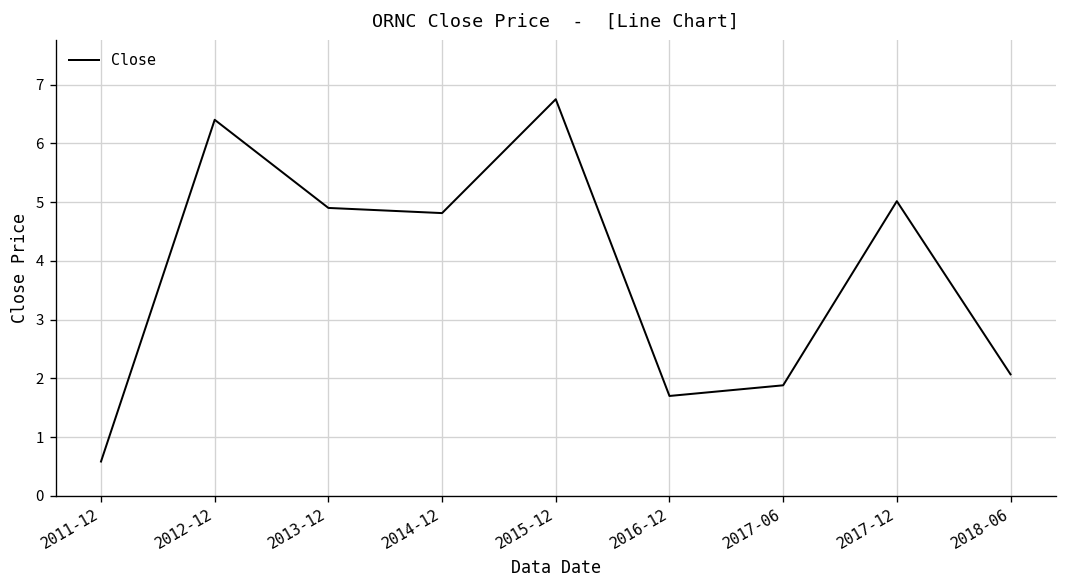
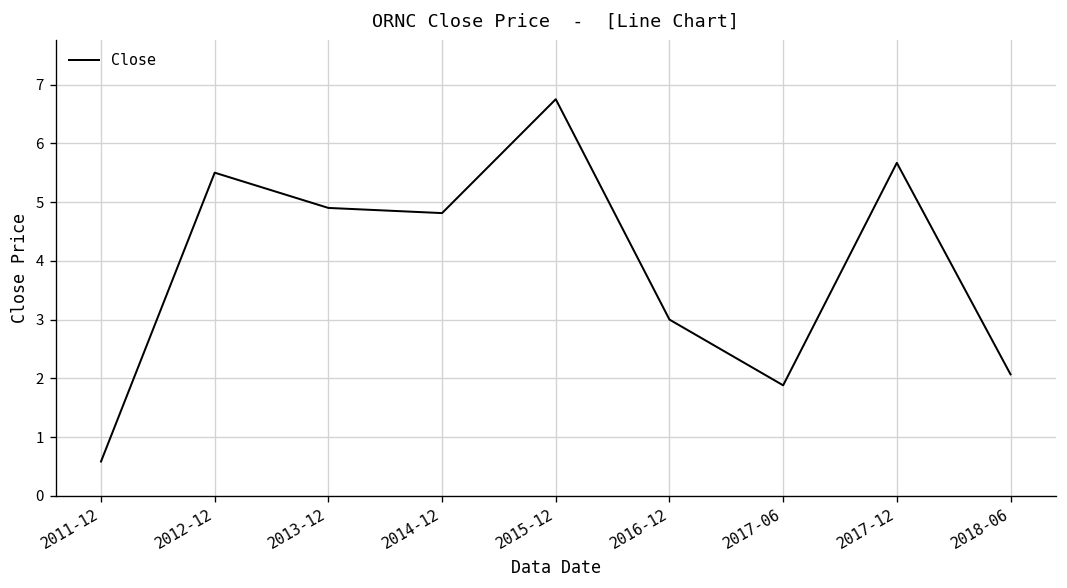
  {
    "2011-12": 0.6,
-   "2012-12": 6.4,
+   "2012-12": 5.5,
    "2013-12": 4.9,
    "2014-12": 4.8,
    "2015-12": 6.8,
-   "2016-12": 1.7,
+   "2016-12": 3.0,
    "2017-06": 1.9,
-   "2017-12": 5.0,
+   "2017-12": 5.7,
    "2018-06": 2.1
  }
